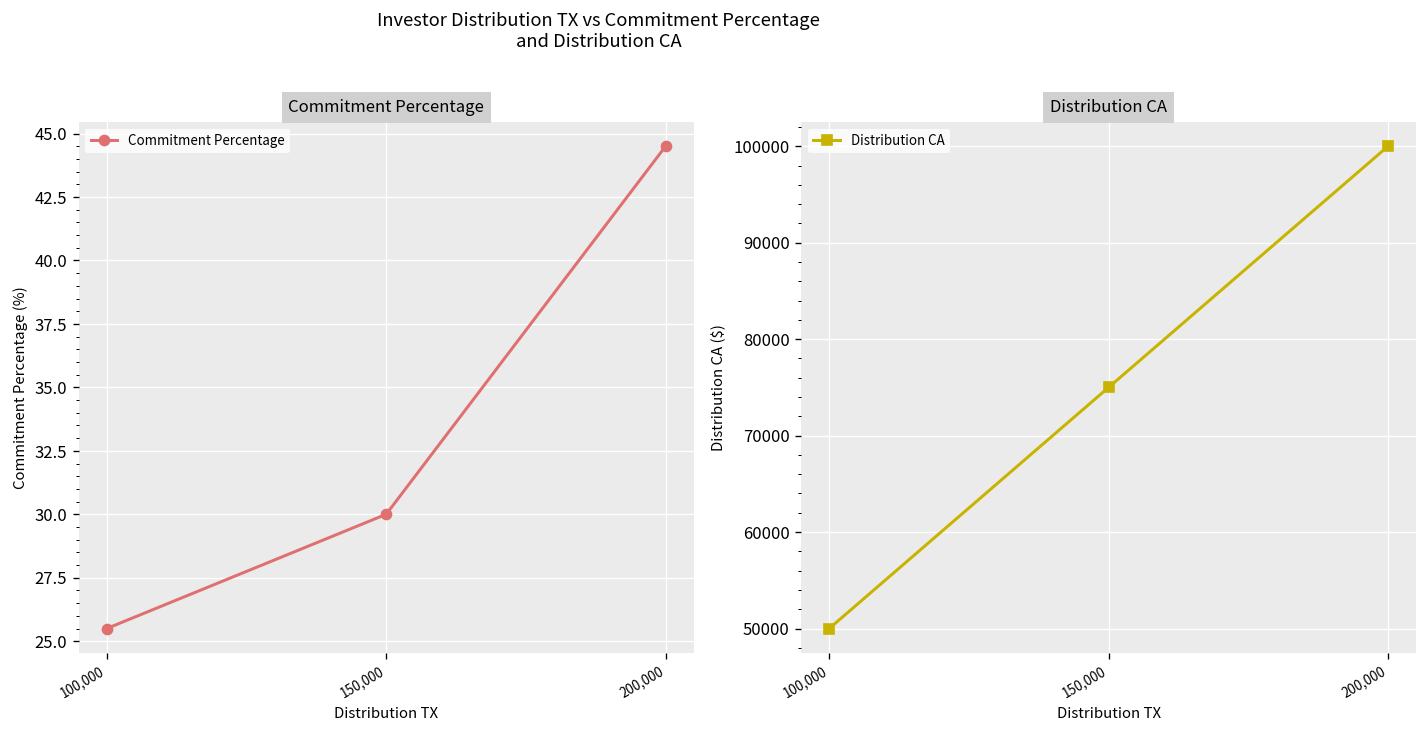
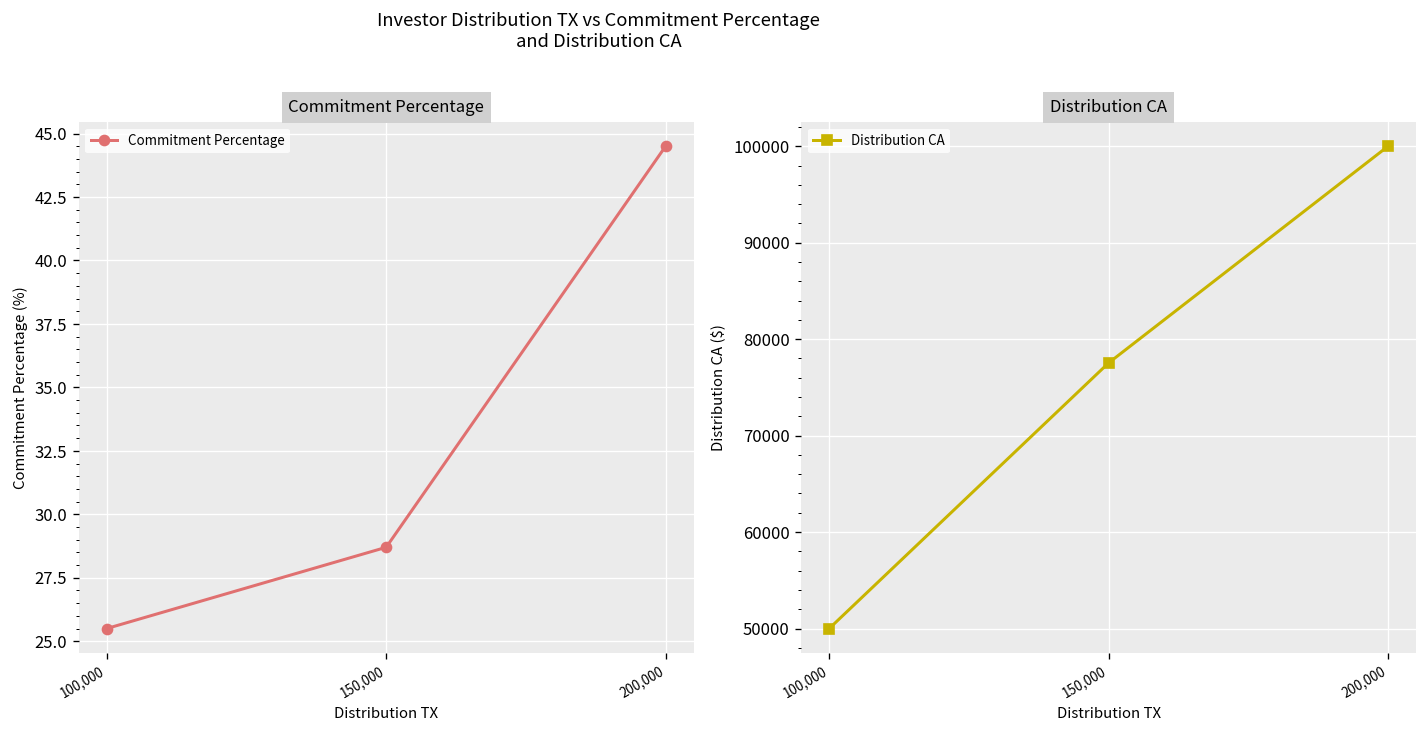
  {
    "Commitment Percentage": {
      "100,000": 25.5,
-     "150,000": 30.0,
+     "150,000": 28.7,
      "200,000": 44.5
    },
    "Distribution CA": {
      "100,000": 50000,
-     "150,000": 75000,
+     "150,000": 78000,
      "200,000": 100000
    }
  }
